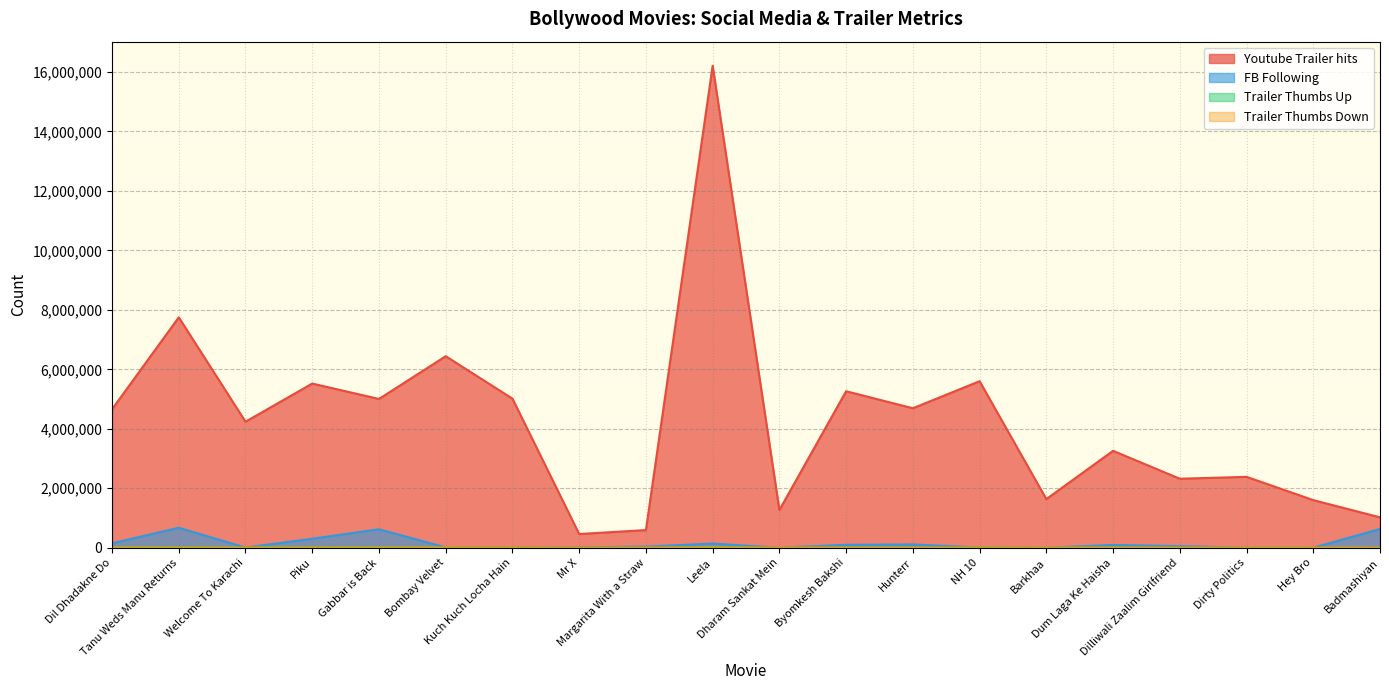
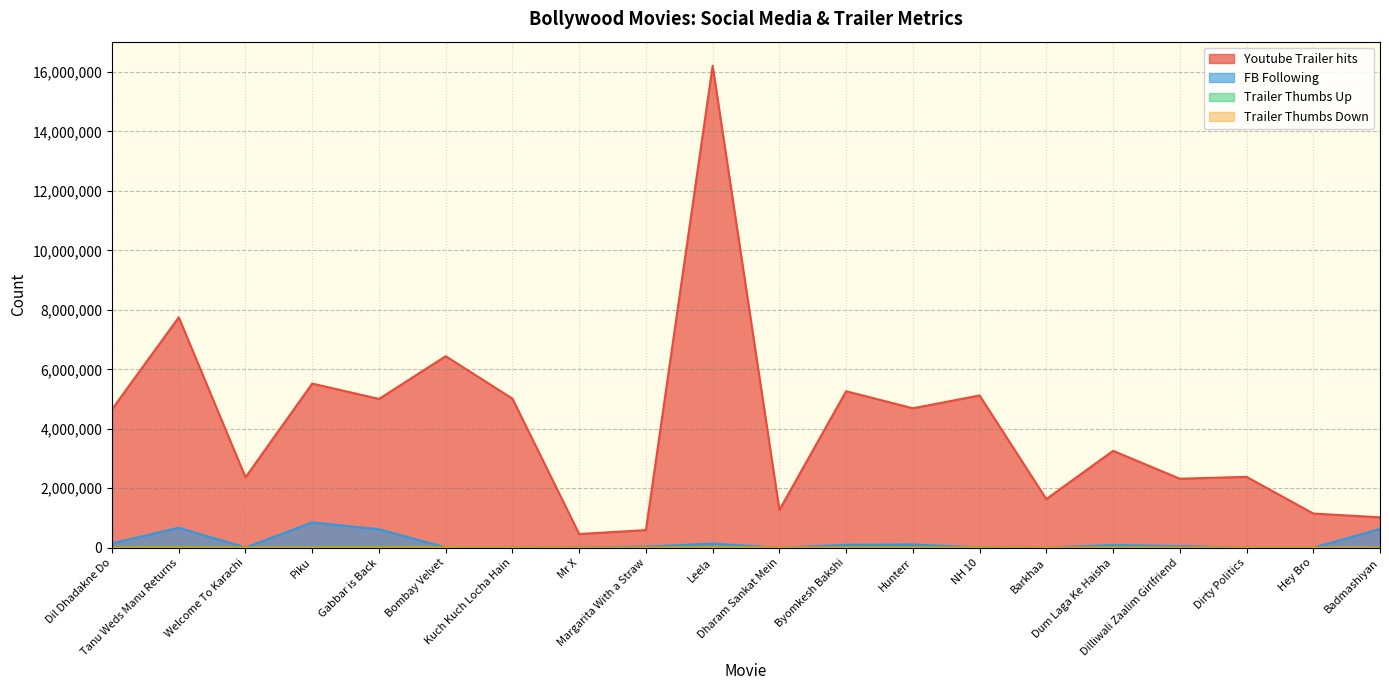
  {
    "Youtube Trailer hits": {
      "Dil Dhadakne Do": "4,700,000",
      "Tanu Weds Manu Returns": "7,700,000",
-     "Welcome To Karachi": "4,200,000",
+     "Welcome To Karachi": "2,400,000",
      "Piku": "5,500,000",
      "Gabbar is Back": "5,000,000",
      "Bombay Velvet": "6,400,000",
      "Kuch Kuch Locha Hain": "5,000,000",
      "Mr X": "500,000",
      "Margarita With a Straw": "600,000",
      "Leela": "16,200,000",
      "Dharam Sankat Mein": "1,300,000",
      "Byomkesh Bakshi": "5,300,000",
      "Hunterr": "4,700,000",
-     "NH 10": "5,600,000",
+     "NH 10": "5,100,000",
      "Barkhaa": "1,600,000",
      "Dum Laga Ke Haisha": "3,300,000",
      "Dilliwali Zaalim Girlfriend": "2,300,000",
      "Dirty Politics": "2,400,000",
-     "Hey Bro": "1,600,000",
+     "Hey Bro": "1,200,000",
      "Badmashiyan": "1,000,000"
    },
    "FB Following": {
      "Dil Dhadakne Do": "200,000",
      "Tanu Weds Manu Returns": "700,000",
-     "Piku": "300,000",
+     "Piku": "900,000",
      "Gabbar is Back": "600,000",
      "Leela": "100,000",
      "Byomkesh Bakshi": "100,000",
      "Hunterr": "100,000",
      "Badmashiyan": "600,000"
    }
  }
